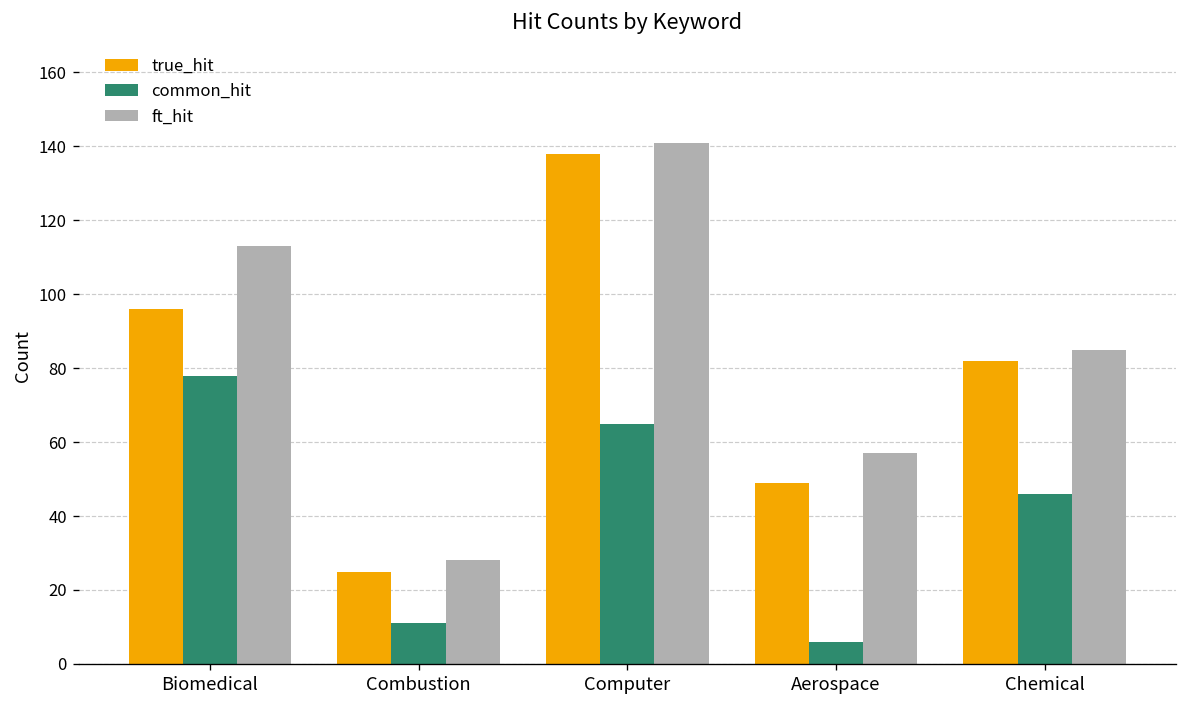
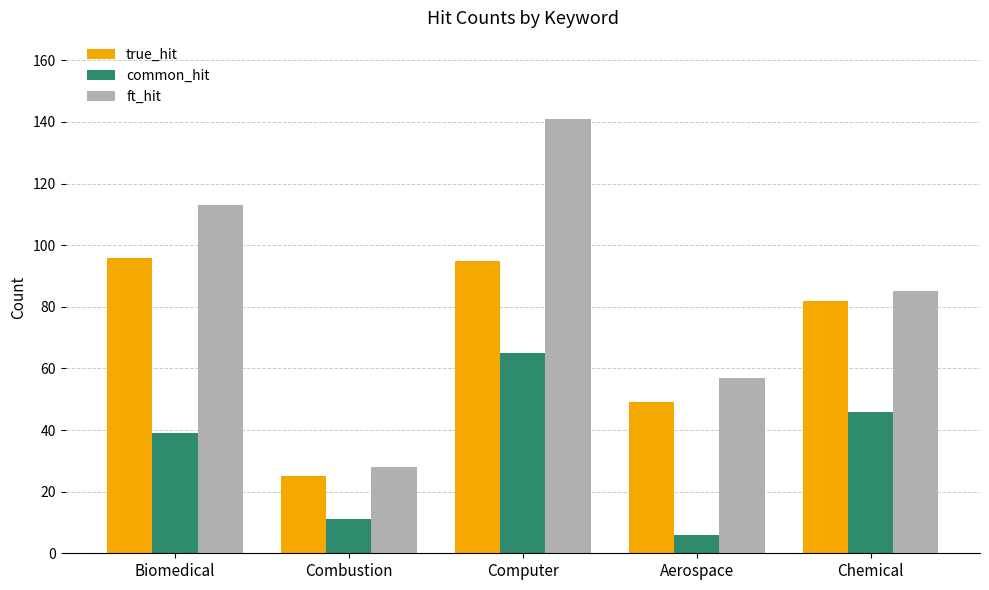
  {
    "true_hit": {
      "Biomedical": 96,
      "Combustion": 25,
-     "Computer": 138,
+     "Computer": 95,
      "Aerospace": 49,
      "Chemical": 82
    },
    "common_hit": {
-     "Biomedical": 78,
+     "Biomedical": 39,
      "Combustion": 11,
      "Computer": 65,
      "Aerospace": 6,
      "Chemical": 46
    },
    "ft_hit": {
      "Biomedical": 113,
      "Combustion": 28,
      "Computer": 141,
      "Aerospace": 57,
      "Chemical": 85
    }
  }
